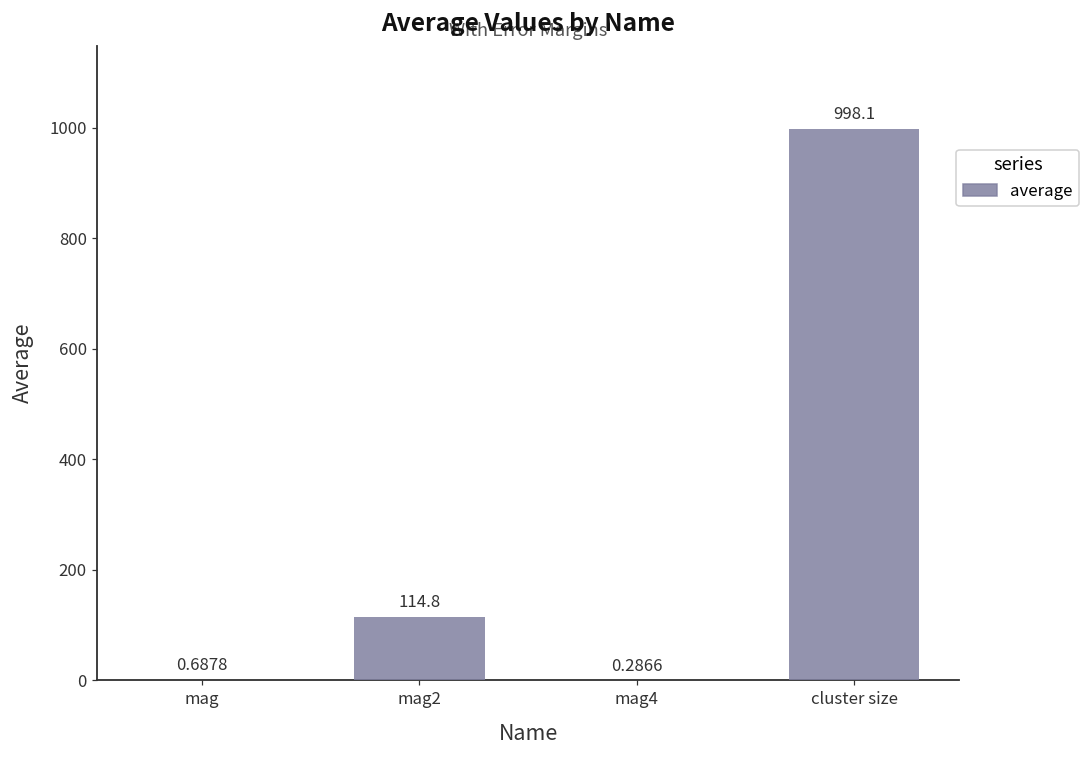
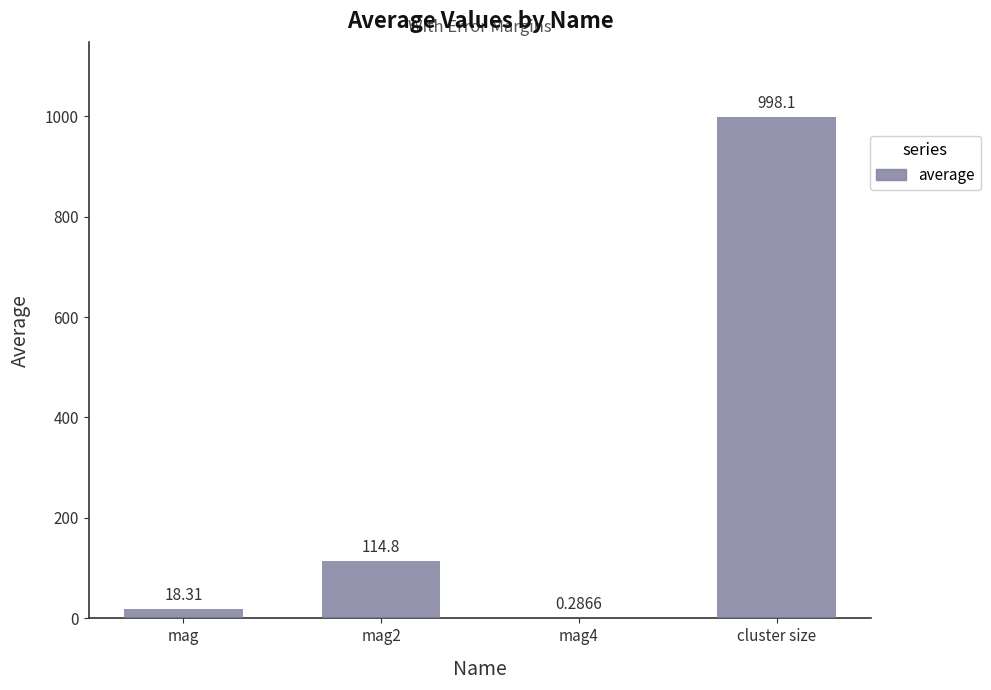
  {
-   "mag": 0.6878,
+   "mag": 18.31,
    "mag2": 114.8,
    "mag4": 0.2866,
    "cluster size": 998.1
  }
